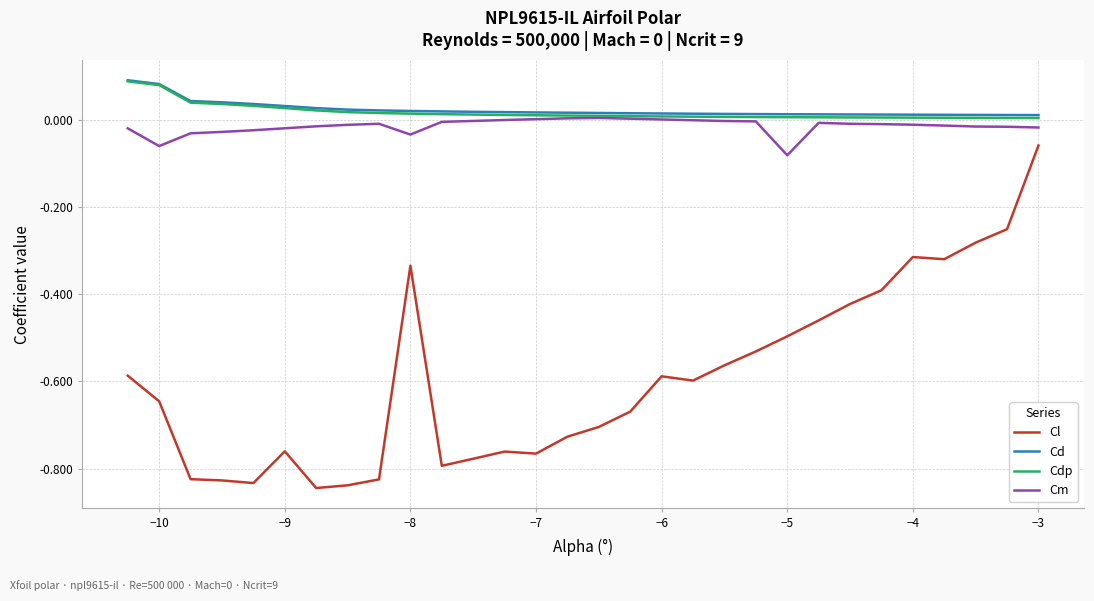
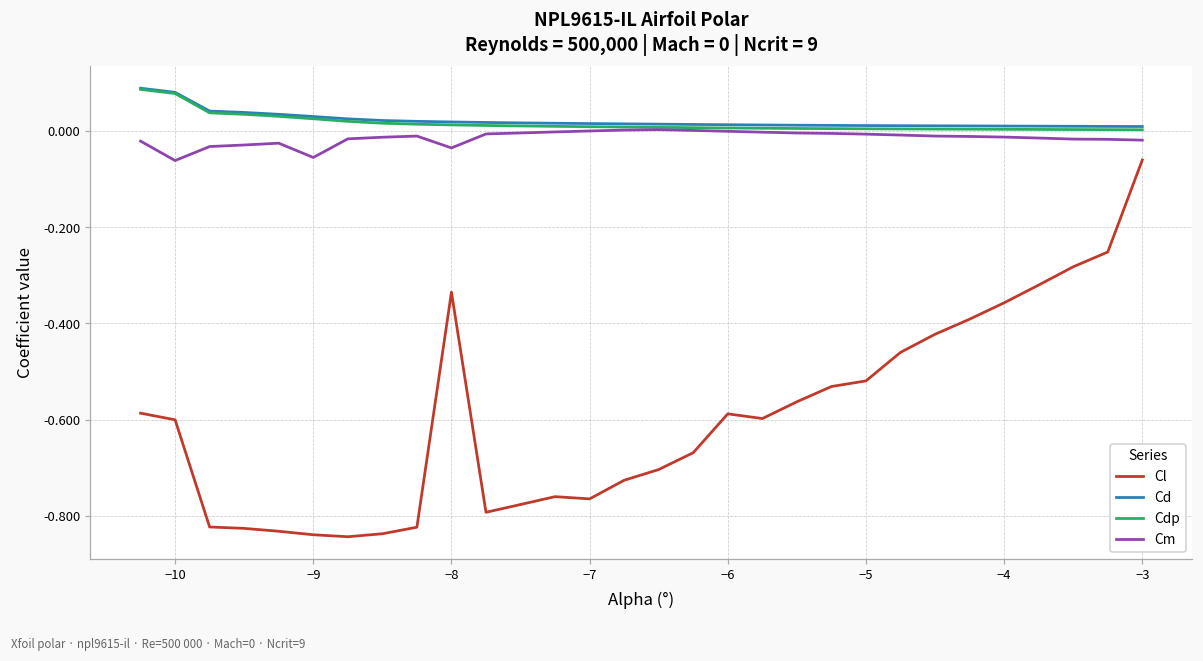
  {
    "Cl": {
-     "−10": -0.65,
-     "−9": -0.76,
+     "−10": -0.60,
+     "−9": -0.84,
      "−8": -0.33,
      "−7": -0.77,
      "−6": -0.59,
-     "−5": -0.50,
-     "−4": -0.32,
+     "−5": -0.52,
+     "−4": -0.36,
      "−3": -0.06
    },
    "Cd": {
      "−8": 0.02,
      "−7": 0.02,
      "−6": 0.01,
      "−5": 0.01,
      "−4": 0.01,
      "−3": 0.01
    },
    "Cdp": {
      "−8": 0.01,
      "−7": 0.01,
      "−6": 0.01,
      "−5": 0.01,
      "−4": 0.00,
      "−3": 0.00
    },
    "Cm": {
      "−10": -0.06,
-     "−9": -0.02,
+     "−9": -0.05,
      "−8": -0.03,
      "−7": 0.00,
      "−6": 0.00,
-     "−5": -0.08,
+     "−5": -0.01,
      "−4": -0.01,
      "−3": -0.02
    }
  }
